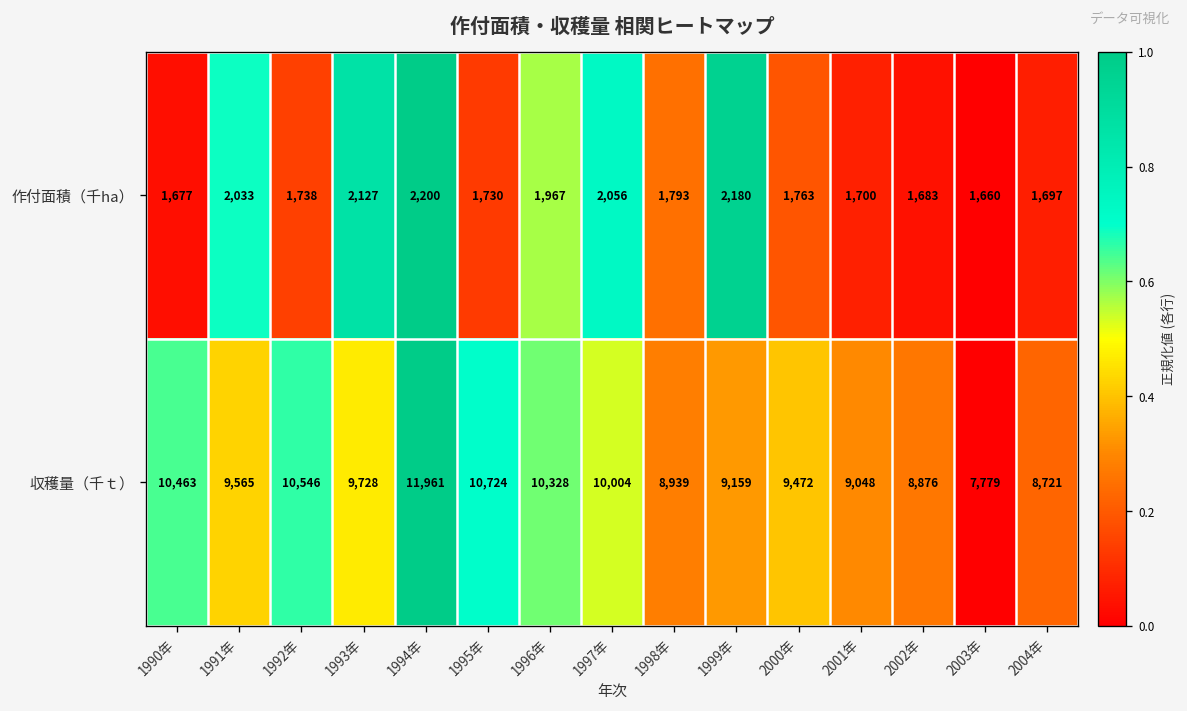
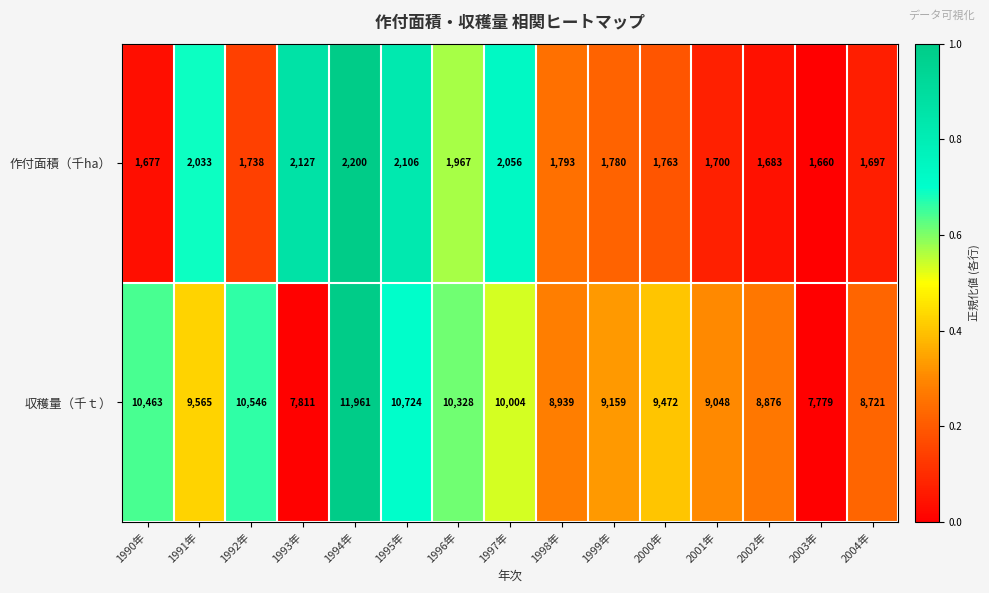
  {
    "作付面積（千ha）": {
      "1990年": "1,677",
      "1991年": "2,033",
      "1992年": "1,738",
      "1993年": "2,127",
      "1994年": "2,200",
-     "1995年": "1,730",
+     "1995年": "2,106",
      "1996年": "1,967",
      "1997年": "2,056",
      "1998年": "1,793",
-     "1999年": "2,180",
+     "1999年": "1,780",
      "2000年": "1,763",
      "2001年": "1,700",
      "2002年": "1,683",
      "2003年": "1,660",
      "2004年": "1,697"
    },
    "収穫量（千ｔ）": {
      "1990年": "10,463",
      "1991年": "9,565",
      "1992年": "10,546",
-     "1993年": "9,728",
+     "1993年": "7,811",
      "1994年": "11,961",
      "1995年": "10,724",
      "1996年": "10,328",
      "1997年": "10,004",
      "1998年": "8,939",
      "1999年": "9,159",
      "2000年": "9,472",
      "2001年": "9,048",
      "2002年": "8,876",
      "2003年": "7,779",
      "2004年": "8,721"
    }
  }
